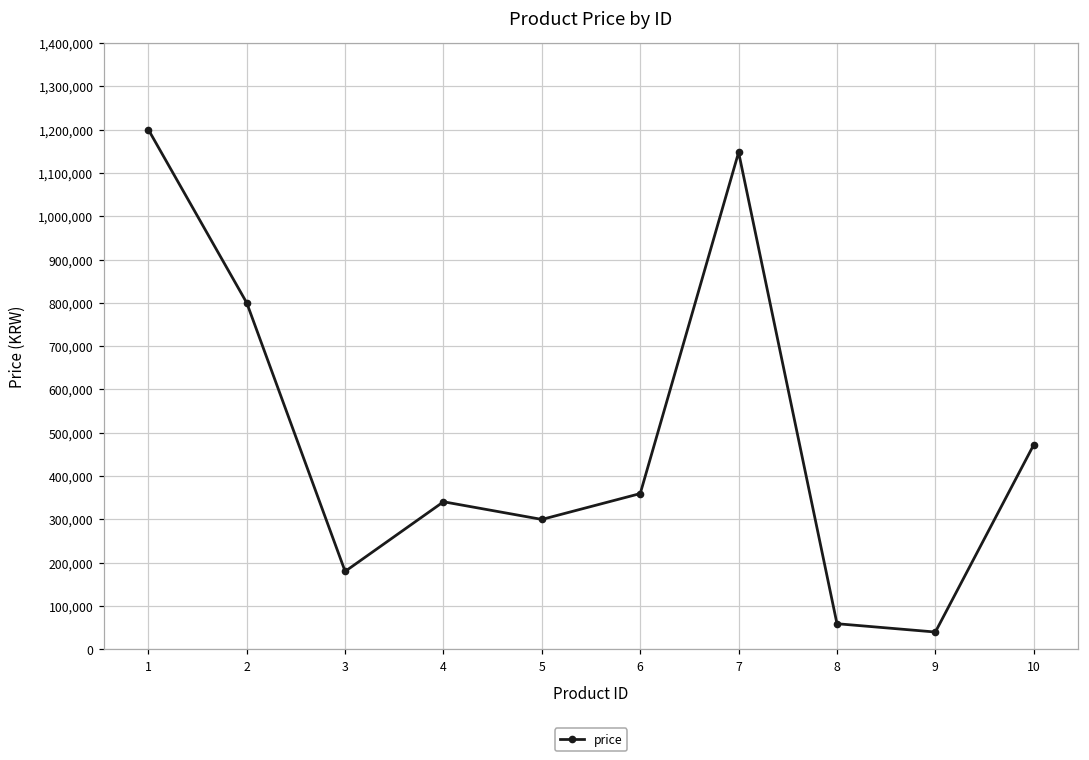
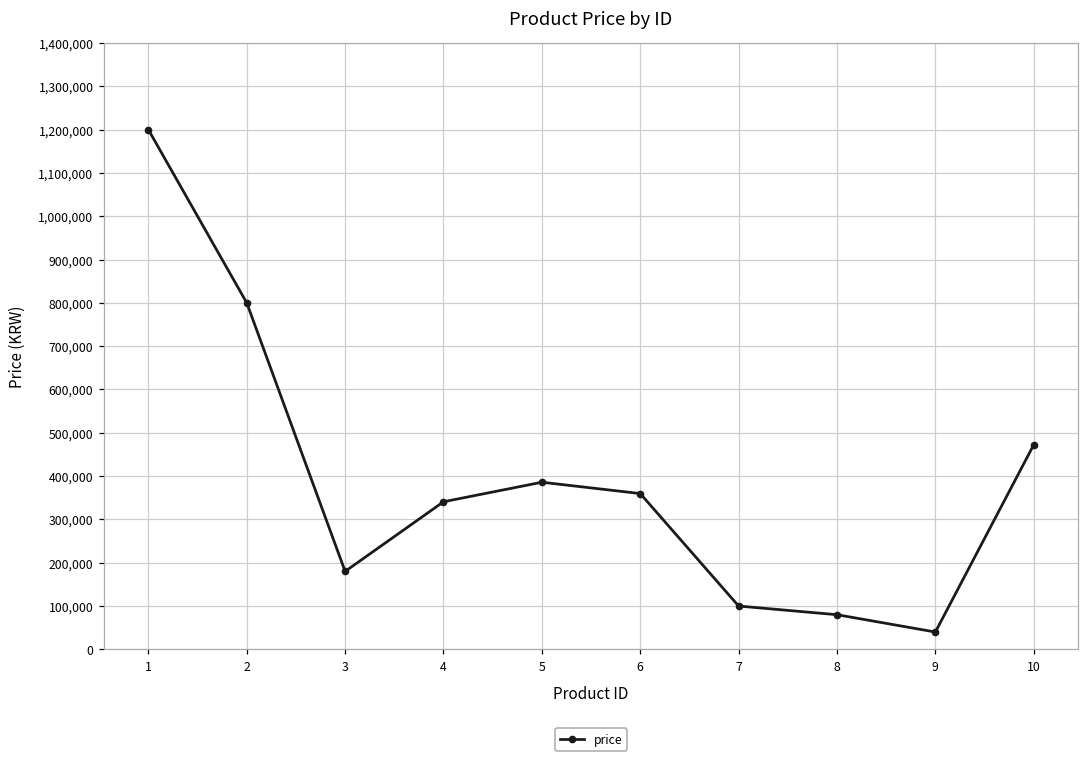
  {
    "1": "1,200,000",
    "2": "800,000",
    "3": "180,000",
    "4": "340,000",
-   "5": "300,000",
+   "5": "390,000",
    "6": "360,000",
-   "7": "1,150,000",
-   "8": "60,000",
+   "7": "100,000",
+   "8": "80,000",
    "9": "40,000",
    "10": "470,000"
  }
